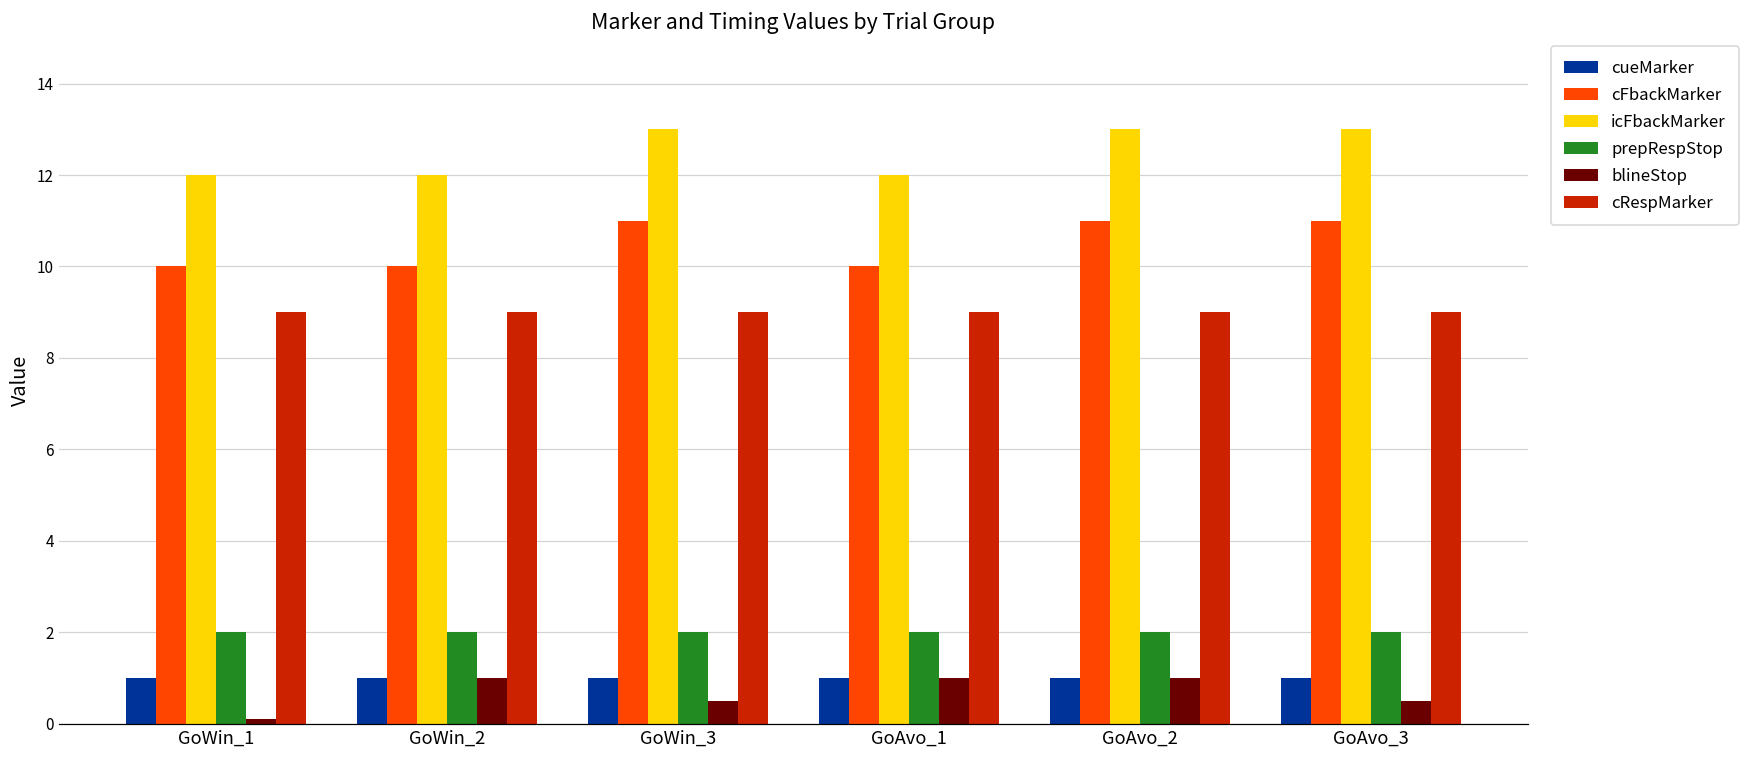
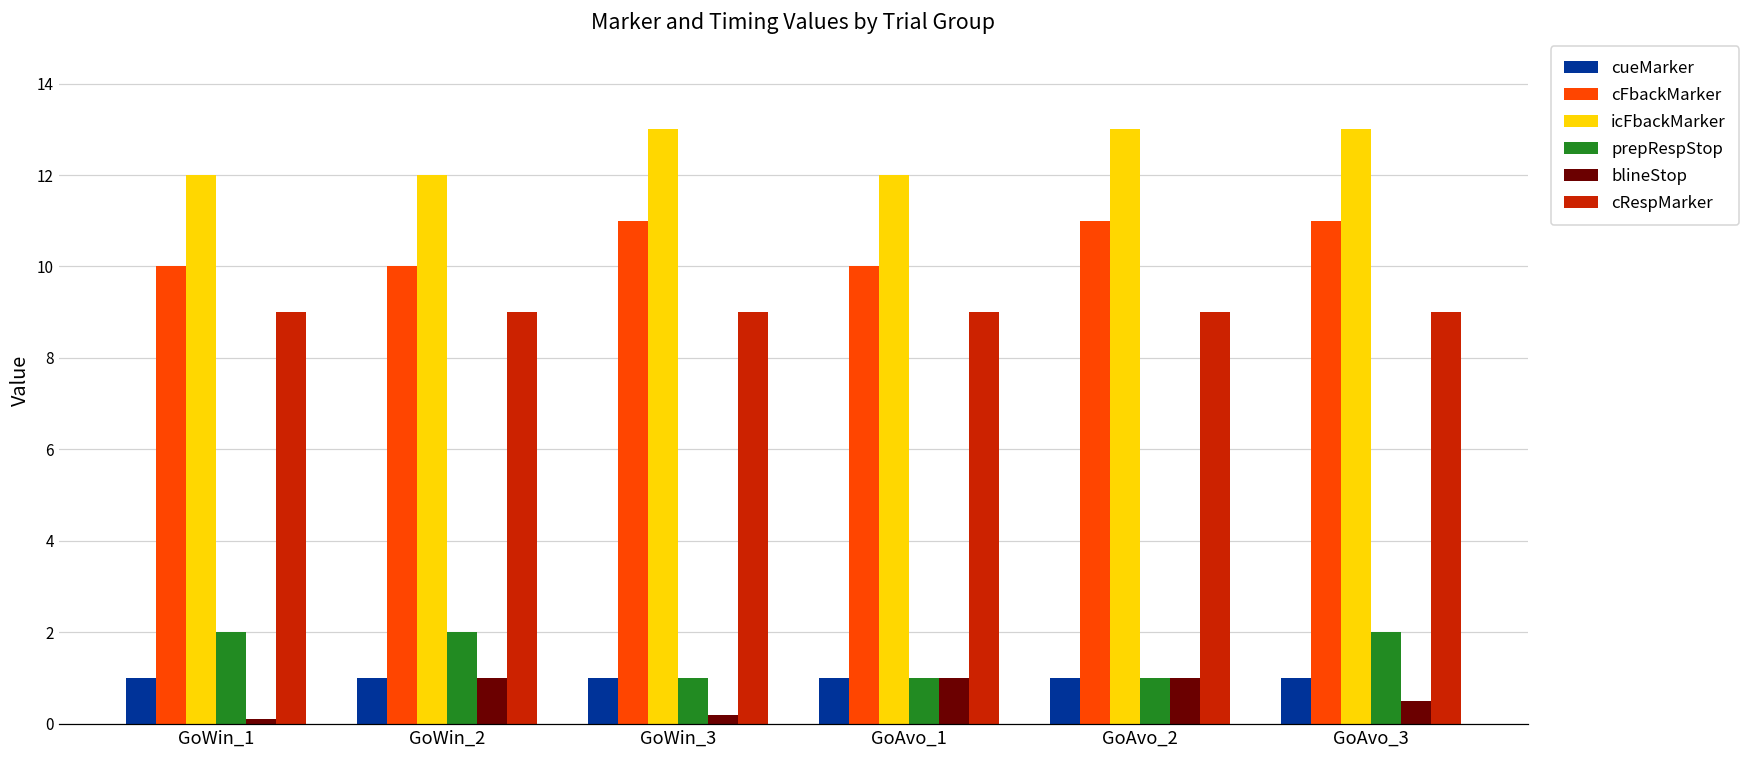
  {
    "cueMarker": {
      "GoWin_1": 1.0,
      "GoWin_2": 1.0,
      "GoWin_3": 1.0,
      "GoAvo_1": 1.0,
      "GoAvo_2": 1.0,
      "GoAvo_3": 1.0
    },
    "cFbackMarker": {
      "GoWin_1": 10.0,
      "GoWin_2": 10.0,
      "GoWin_3": 11.0,
      "GoAvo_1": 10.0,
      "GoAvo_2": 11.0,
      "GoAvo_3": 11.0
    },
    "icFbackMarker": {
      "GoWin_1": 12.0,
      "GoWin_2": 12.0,
      "GoWin_3": 13.0,
      "GoAvo_1": 12.0,
      "GoAvo_2": 13.0,
      "GoAvo_3": 13.0
    },
    "prepRespStop": {
      "GoWin_1": 2,
      "GoWin_2": 2,
-     "GoWin_3": 2,
-     "GoAvo_1": 2,
-     "GoAvo_2": 2,
+     "GoWin_3": 1,
+     "GoAvo_1": 1,
+     "GoAvo_2": 1,
      "GoAvo_3": 2
    },
    "blineStop": {
      "GoWin_1": 0.1,
      "GoWin_2": 1.0,
-     "GoWin_3": 0.5,
+     "GoWin_3": 0.2,
      "GoAvo_1": 1.0,
      "GoAvo_2": 1.0,
      "GoAvo_3": 0.5
    },
    "cRespMarker": {
      "GoWin_1": 9.0,
      "GoWin_2": 9.0,
      "GoWin_3": 9.0,
      "GoAvo_1": 9.0,
      "GoAvo_2": 9.0,
      "GoAvo_3": 9.0
    }
  }
